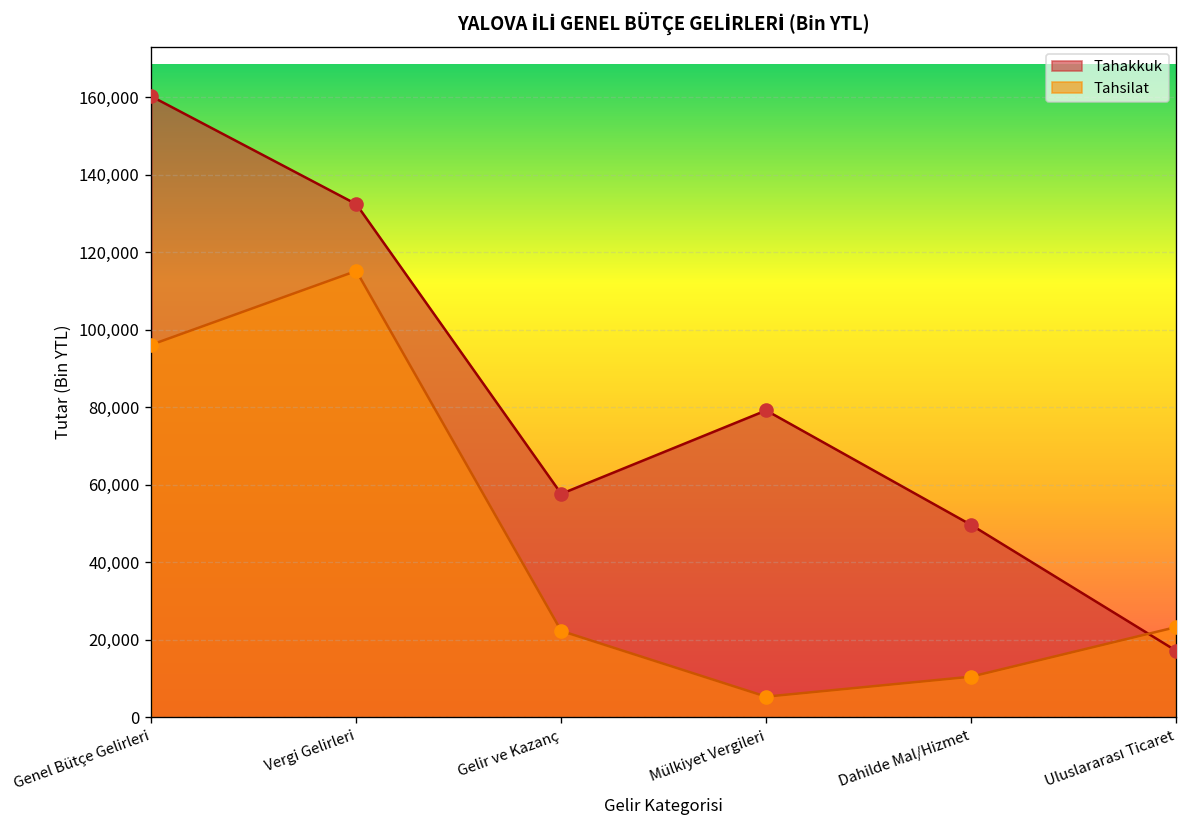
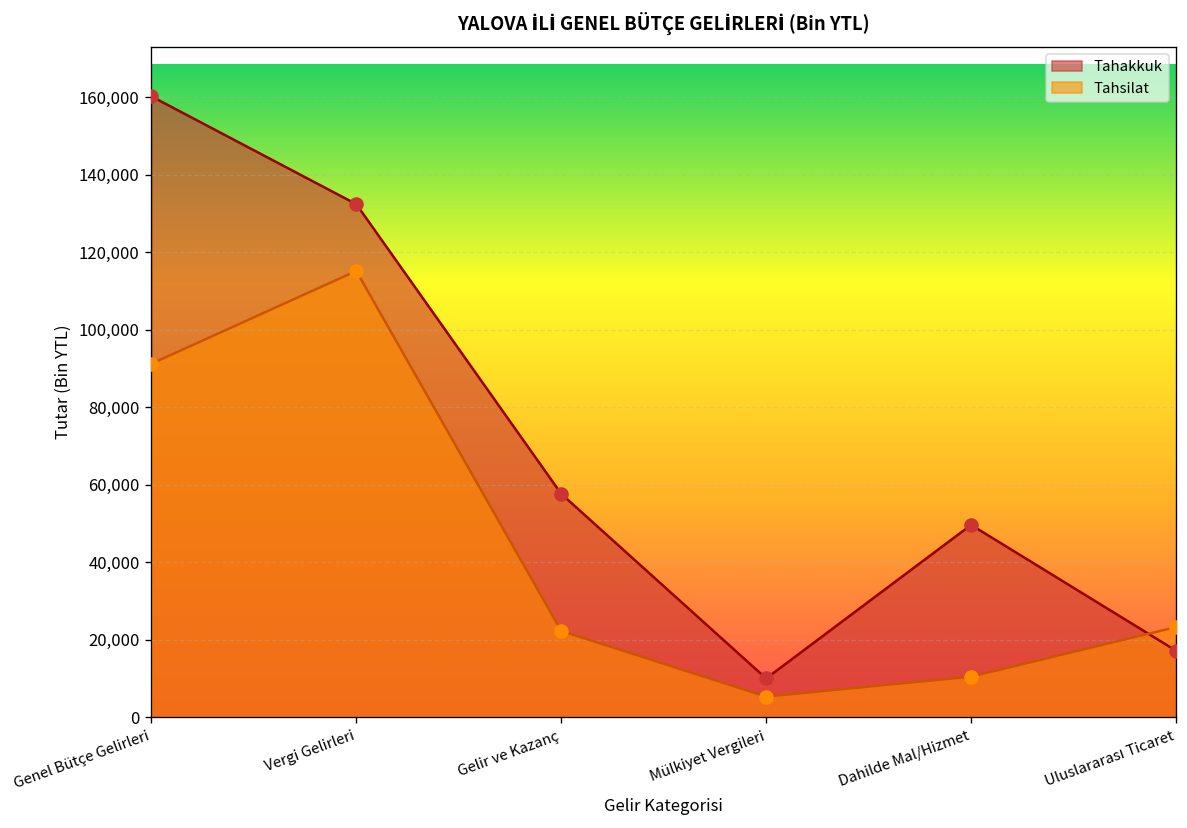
  {
    "Tahakkuk": {
      "Genel Bütçe Gelirleri": "160,000",
      "Vergi Gelirleri": "132,000",
      "Gelir ve Kazanç": "58,000",
-     "Mülkiyet Vergileri": "79,000",
+     "Mülkiyet Vergileri": "10,000",
      "Dahilde Mal/Hizmet": "50,000",
      "Uluslararası Ticaret": "17,000"
    },
    "Tahsilat": {
-     "Genel Bütçe Gelirleri": "96,000",
+     "Genel Bütçe Gelirleri": "91,000",
      "Vergi Gelirleri": "115,000",
      "Gelir ve Kazanç": "22,000",
      "Mülkiyet Vergileri": "5,000",
      "Dahilde Mal/Hizmet": "11,000",
      "Uluslararası Ticaret": "23,000"
    }
  }
